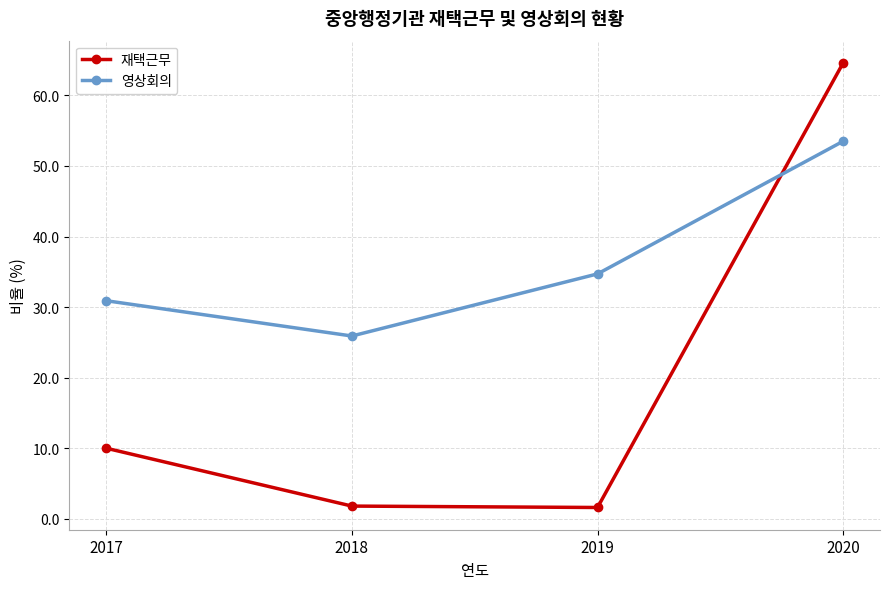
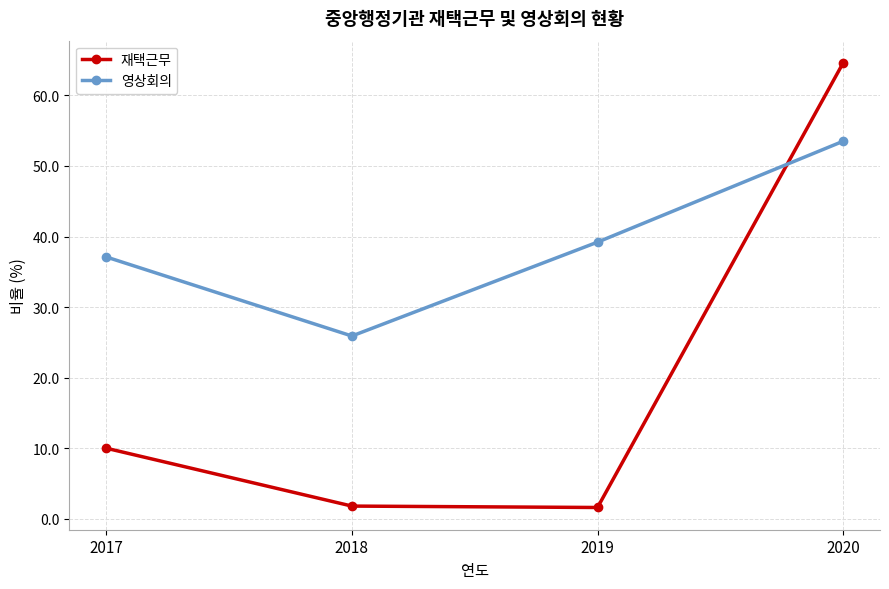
  {
    "재택근무": {
      "2017": 10,
      "2018": 2,
      "2019": 2,
      "2020": 65
    },
    "영상회의": {
-     "2017": 31,
+     "2017": 37,
      "2018": 26,
-     "2019": 35,
+     "2019": 39,
      "2020": 54
    }
  }
